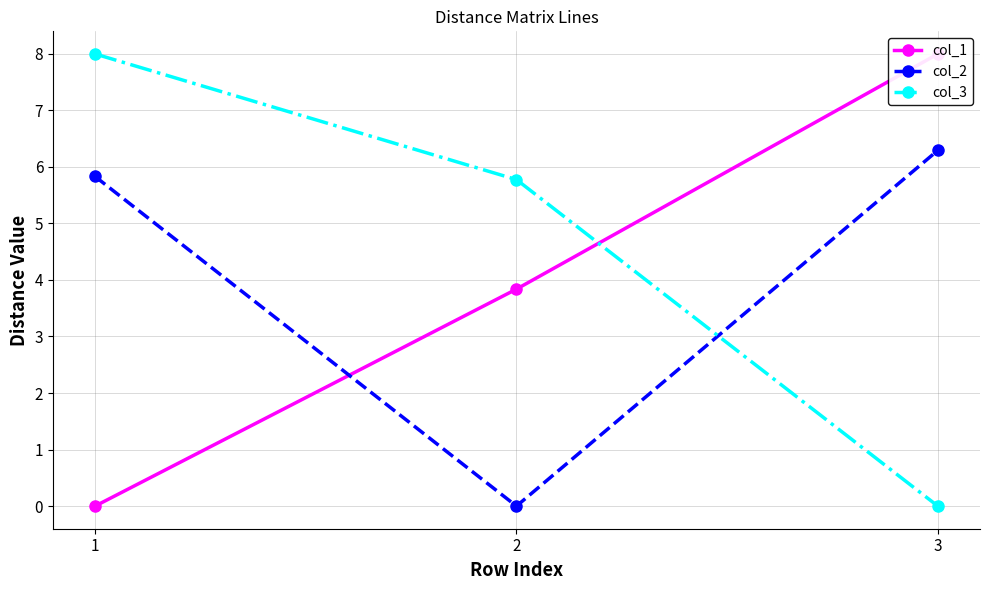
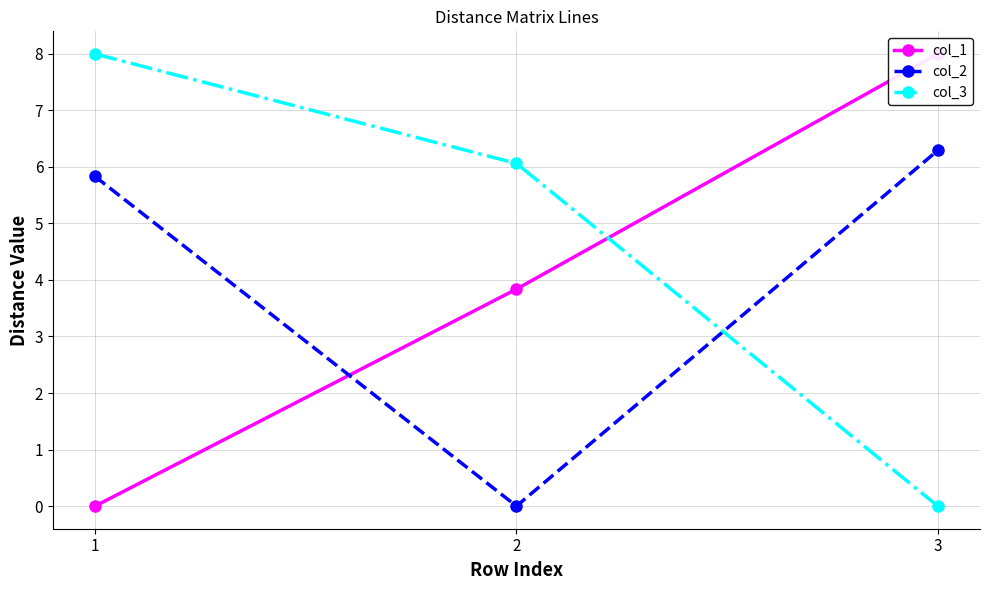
  {
    "col_1": {
      "1": 0.0,
      "2": 3.8
    },
    "col_2": {
      "1": 5.8,
      "2": 0.0,
      "3": 6.3
    },
    "col_3": {
      "1": 8.0,
-     "2": 5.8,
+     "2": 6.1,
      "3": 0.0
    }
  }
